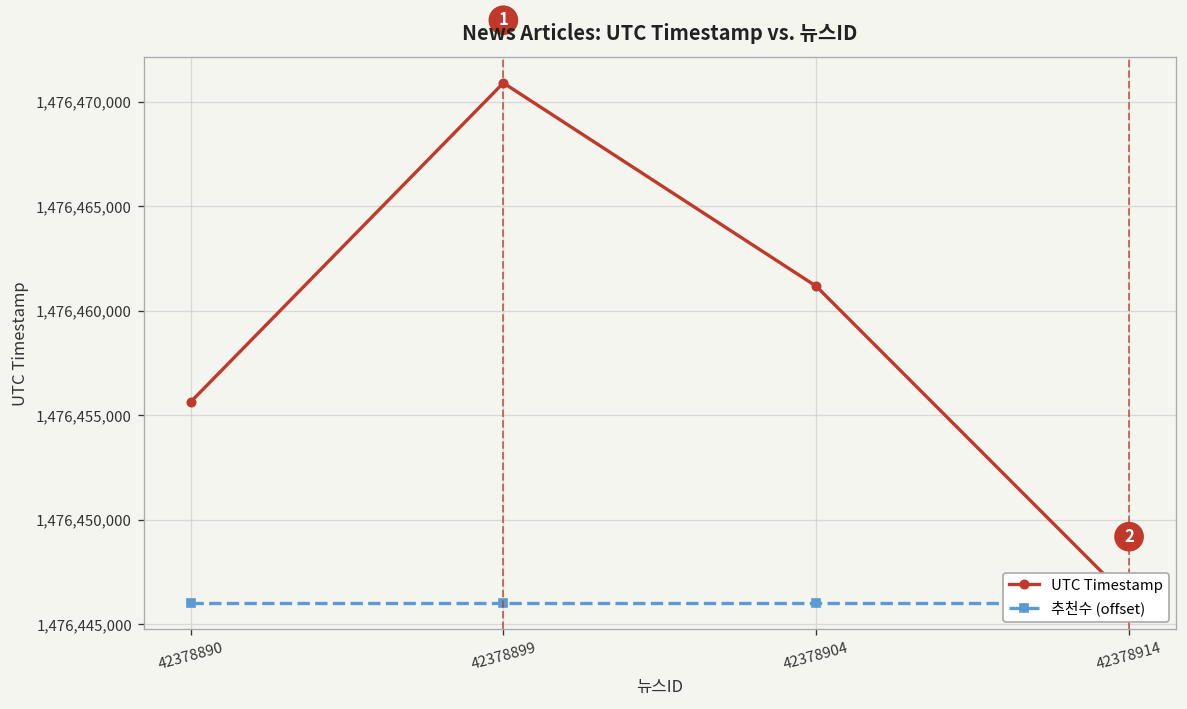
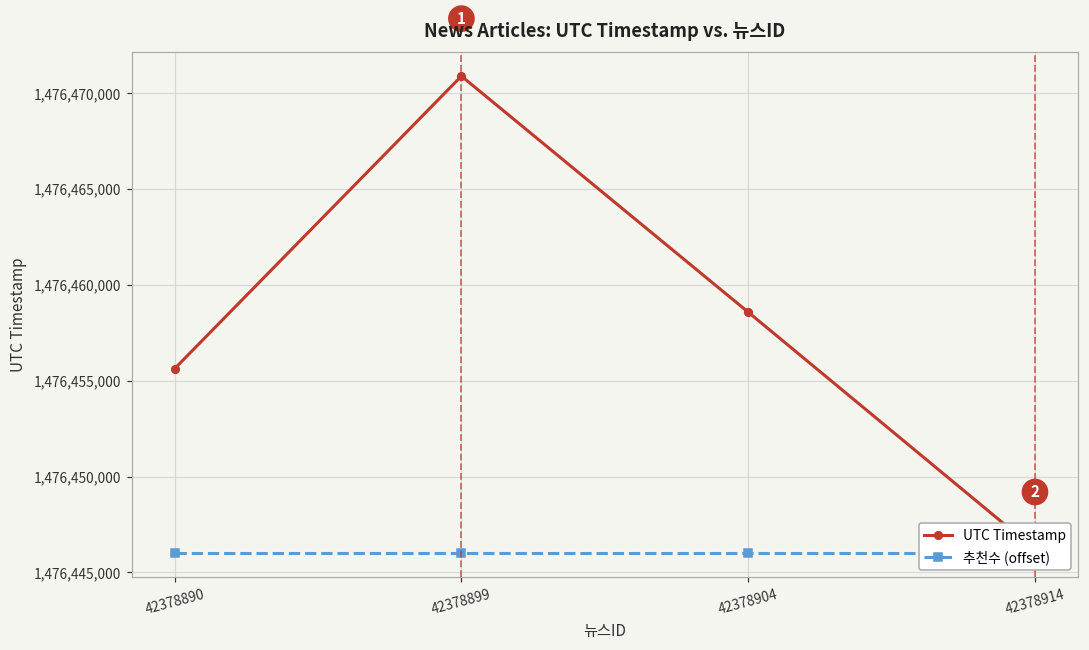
  {
    "UTC Timestamp": {
      "42378890": "1,476,455,600",
      "42378899": "1,476,470,900",
-     "42378904": "1,476,461,200"
+     "42378904": "1,476,458,600"
    },
    "추천수 (offset)": {
      "42378890": "1,476,446,000",
      "42378899": "1,476,446,000",
      "42378904": "1,476,446,000"
    }
  }
